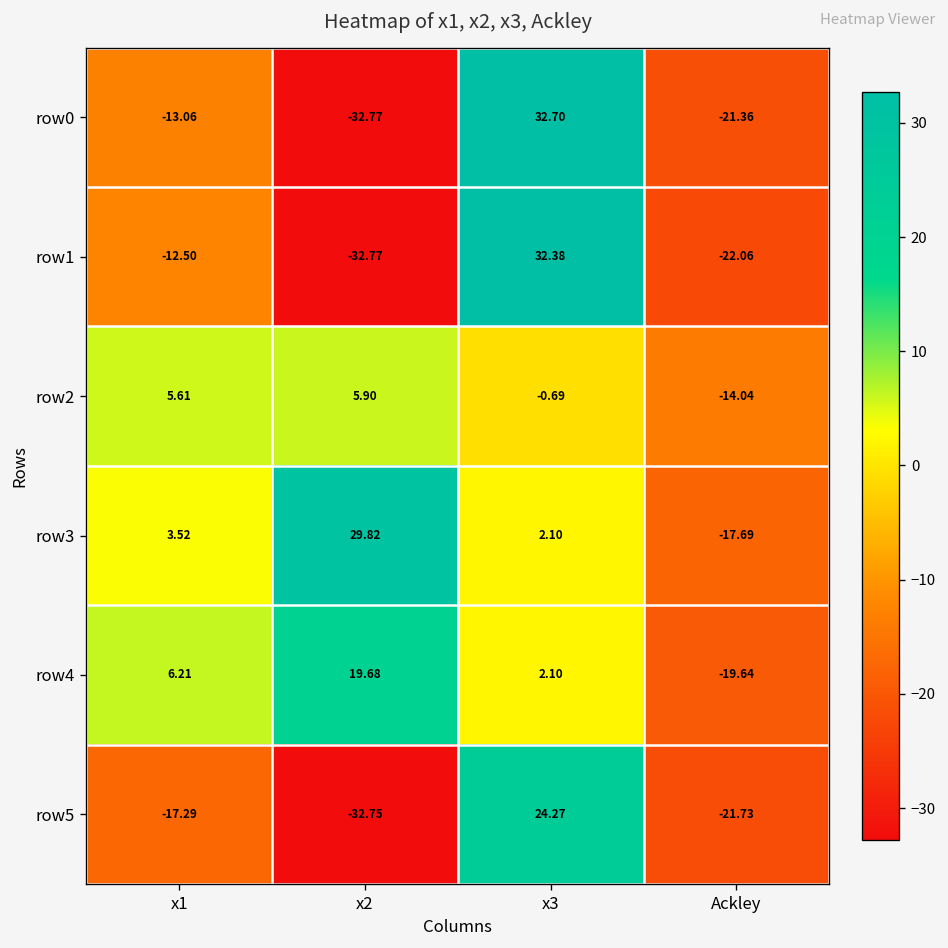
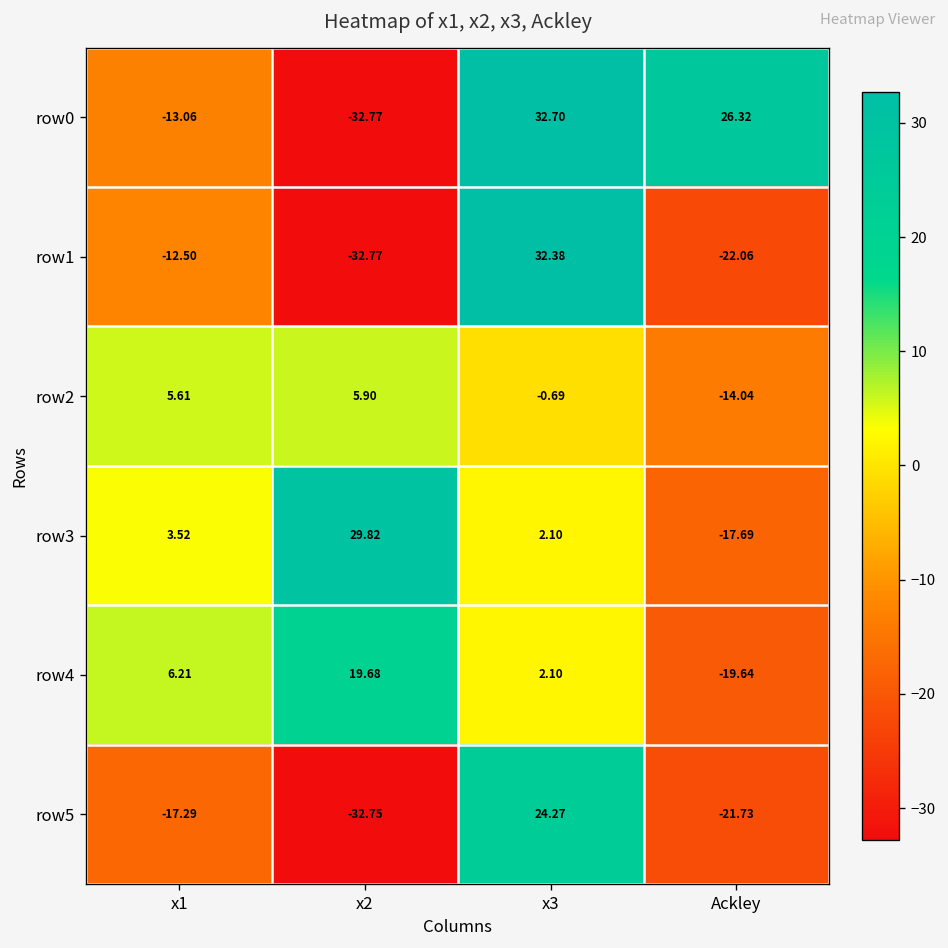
  {
    "row0": {
      "x1": -13.06,
      "x2": -32.77,
      "x3": 32.70,
-     "Ackley": -21.36
+     "Ackley": 26.32
    },
    "row1": {
      "x1": -12.50,
      "x2": -32.77,
      "x3": 32.38,
      "Ackley": -22.06
    },
    "row2": {
      "x1": 5.61,
      "x2": 5.90,
      "x3": -0.69,
      "Ackley": -14.04
    },
    "row3": {
      "x1": 3.52,
      "x2": 29.82,
      "x3": 2.10,
      "Ackley": -17.69
    },
    "row4": {
      "x1": 6.21,
      "x2": 19.68,
      "x3": 2.10,
      "Ackley": -19.64
    },
    "row5": {
      "x1": -17.29,
      "x2": -32.75,
      "x3": 24.27,
      "Ackley": -21.73
    }
  }
